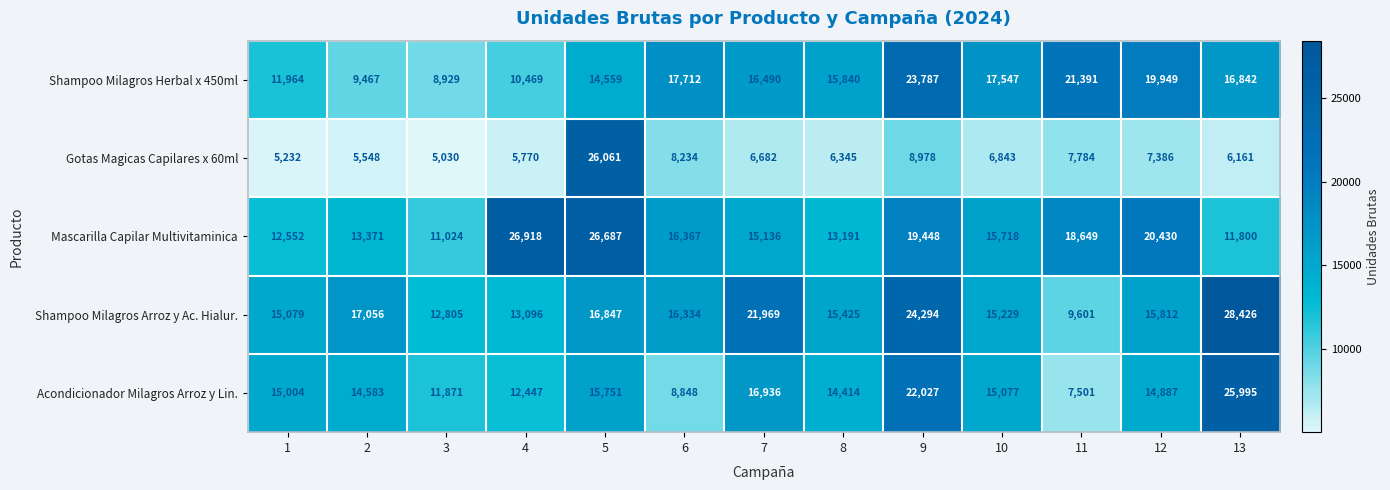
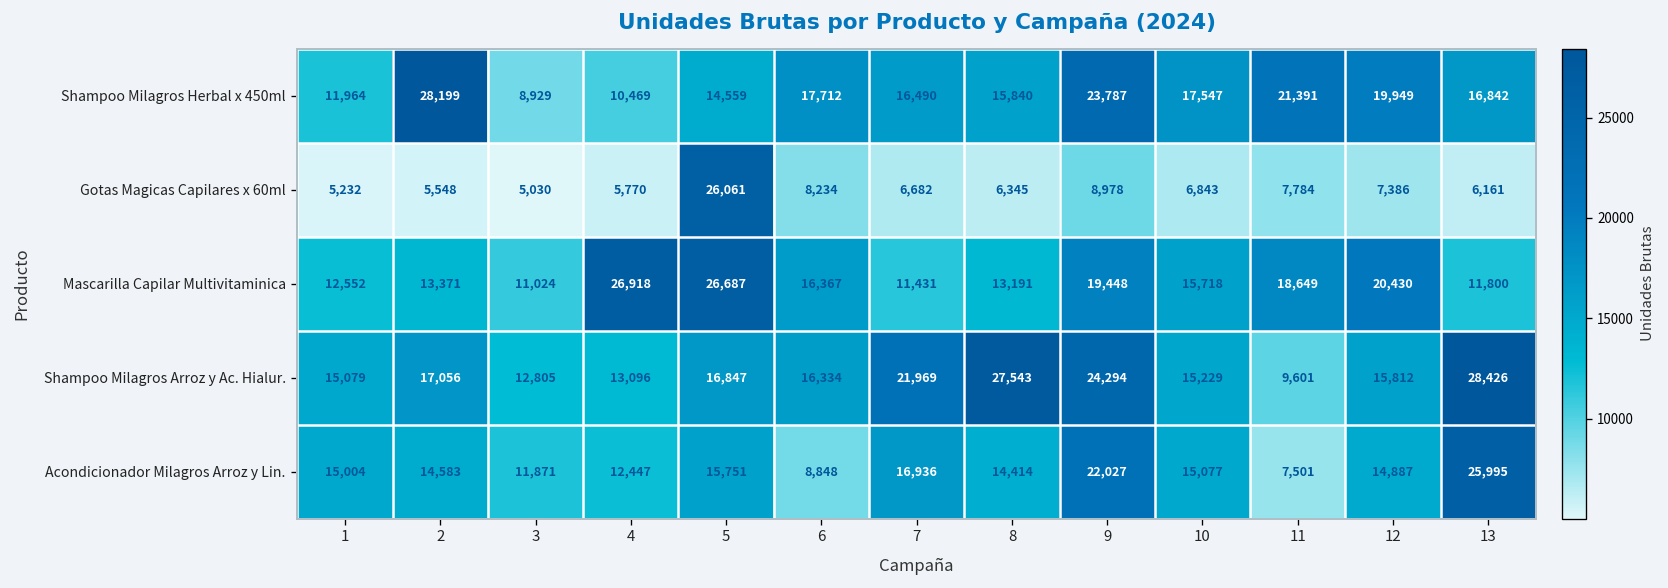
  {
    "Shampoo Milagros Herbal x 450ml": {
      "1": "11,964",
-     "2": "9,467",
+     "2": "28,199",
      "3": "8,929",
      "4": "10,469",
      "5": "14,559",
      "6": "17,712",
      "7": "16,490",
      "8": "15,840",
      "9": "23,787",
      "10": "17,547",
      "11": "21,391",
      "12": "19,949",
      "13": "16,842"
    },
    "Gotas Magicas Capilares x 60ml": {
      "1": "5,232",
      "2": "5,548",
      "3": "5,030",
      "4": "5,770",
      "5": "26,061",
      "6": "8,234",
      "7": "6,682",
      "8": "6,345",
      "9": "8,978",
      "10": "6,843",
      "11": "7,784",
      "12": "7,386",
      "13": "6,161"
    },
    "Mascarilla Capilar Multivitaminica": {
      "1": "12,552",
      "2": "13,371",
      "3": "11,024",
      "4": "26,918",
      "5": "26,687",
      "6": "16,367",
-     "7": "15,136",
+     "7": "11,431",
      "8": "13,191",
      "9": "19,448",
      "10": "15,718",
      "11": "18,649",
      "12": "20,430",
      "13": "11,800"
    },
    "Shampoo Milagros Arroz y Ac. Hialur.": {
      "1": "15,079",
      "2": "17,056",
      "3": "12,805",
      "4": "13,096",
      "5": "16,847",
      "6": "16,334",
      "7": "21,969",
-     "8": "15,425",
+     "8": "27,543",
      "9": "24,294",
      "10": "15,229",
      "11": "9,601",
      "12": "15,812",
      "13": "28,426"
    },
    "Acondicionador Milagros Arroz y Lin.": {
      "1": "15,004",
      "2": "14,583",
      "3": "11,871",
      "4": "12,447",
      "5": "15,751",
      "6": "8,848",
      "7": "16,936",
      "8": "14,414",
      "9": "22,027",
      "10": "15,077",
      "11": "7,501",
      "12": "14,887",
      "13": "25,995"
    }
  }
